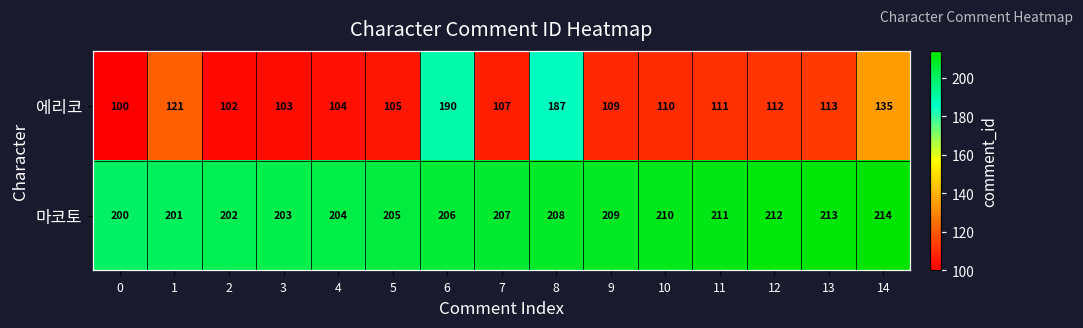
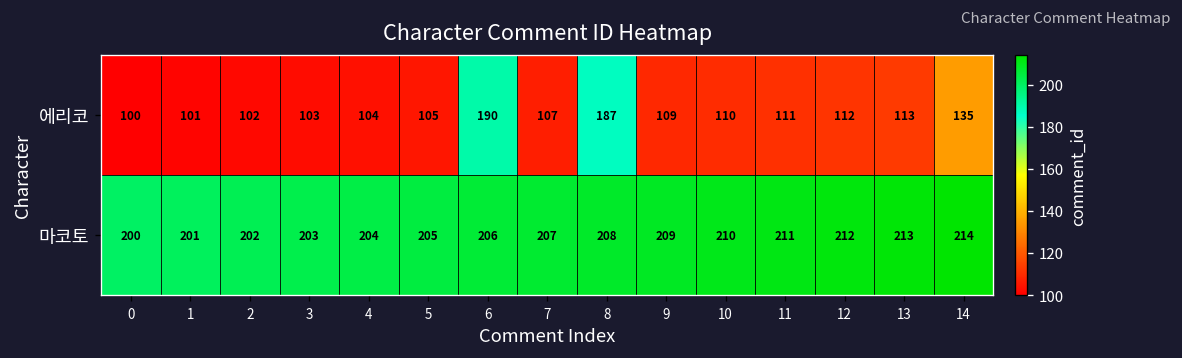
  {
    "에리코": {
      "0": 100,
-     "1": 121,
+     "1": 101,
      "2": 102,
      "3": 103,
      "4": 104,
      "5": 105,
      "6": 190,
      "7": 107,
      "8": 187,
      "9": 109,
      "10": 110,
      "11": 111,
      "12": 112,
      "13": 113,
      "14": 135
    },
    "마코토": {
      "0": 200,
      "1": 201,
      "2": 202,
      "3": 203,
      "4": 204,
      "5": 205,
      "6": 206,
      "7": 207,
      "8": 208,
      "9": 209,
      "10": 210,
      "11": 211,
      "12": 212,
      "13": 213,
      "14": 214
    }
  }
